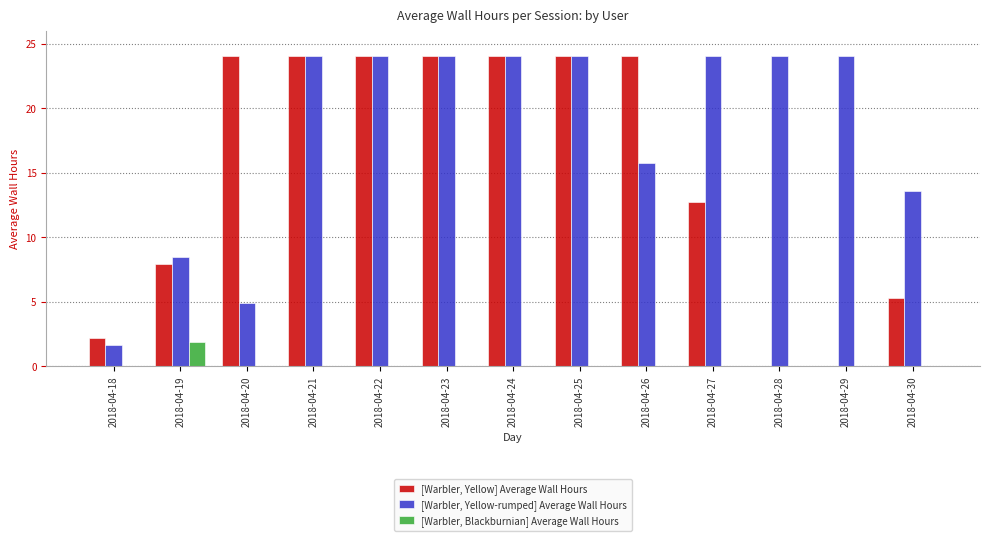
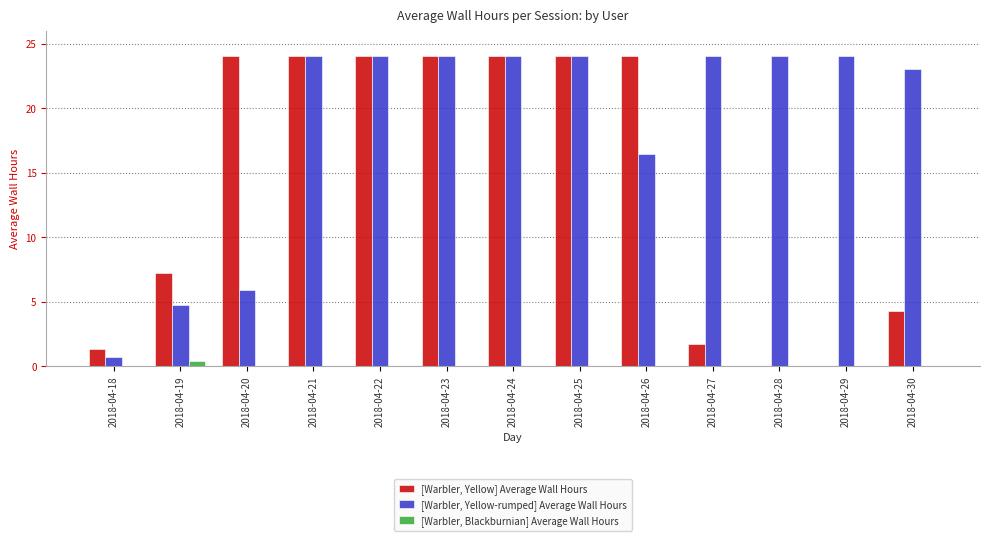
  {
    "[Warbler, Yellow] Average Wall Hours": {
-     "2018-04-18": 2.2,
-     "2018-04-19": 7.9,
+     "2018-04-18": 1.3,
+     "2018-04-19": 7.3,
      "2018-04-20": 24.0,
      "2018-04-21": 24.0,
      "2018-04-22": 24.0,
      "2018-04-23": 24.0,
      "2018-04-24": 24.0,
      "2018-04-25": 24.0,
      "2018-04-26": 24.0,
-     "2018-04-27": 12.7,
+     "2018-04-27": 1.8,
      "2018-04-28": 0.0,
      "2018-04-29": 0.0,
-     "2018-04-30": 5.3
+     "2018-04-30": 4.3
    },
    "[Warbler, Yellow-rumped] Average Wall Hours": {
-     "2018-04-18": 1.7,
-     "2018-04-19": 8.5,
-     "2018-04-20": 4.9,
+     "2018-04-18": 0.8,
+     "2018-04-19": 4.8,
+     "2018-04-20": 5.9,
      "2018-04-21": 24.0,
      "2018-04-22": 24.0,
      "2018-04-23": 24.0,
      "2018-04-24": 24.0,
      "2018-04-25": 24.0,
-     "2018-04-26": 15.8,
+     "2018-04-26": 16.4,
      "2018-04-27": 24.0,
      "2018-04-28": 24.0,
      "2018-04-29": 24.0,
-     "2018-04-30": 13.6
+     "2018-04-30": 23.0
    },
    "[Warbler, Blackburnian] Average Wall Hours": {
      "2018-04-18": 0.0,
-     "2018-04-19": 1.9,
+     "2018-04-19": 0.4,
      "2018-04-20": 0.0,
      "2018-04-21": 0.0,
      "2018-04-22": 0.0,
      "2018-04-23": 0.0,
      "2018-04-24": 0.0,
      "2018-04-25": 0.0,
      "2018-04-26": 0.0,
      "2018-04-27": 0.0,
      "2018-04-28": 0.0,
      "2018-04-29": 0.0,
      "2018-04-30": 0.0
    }
  }
